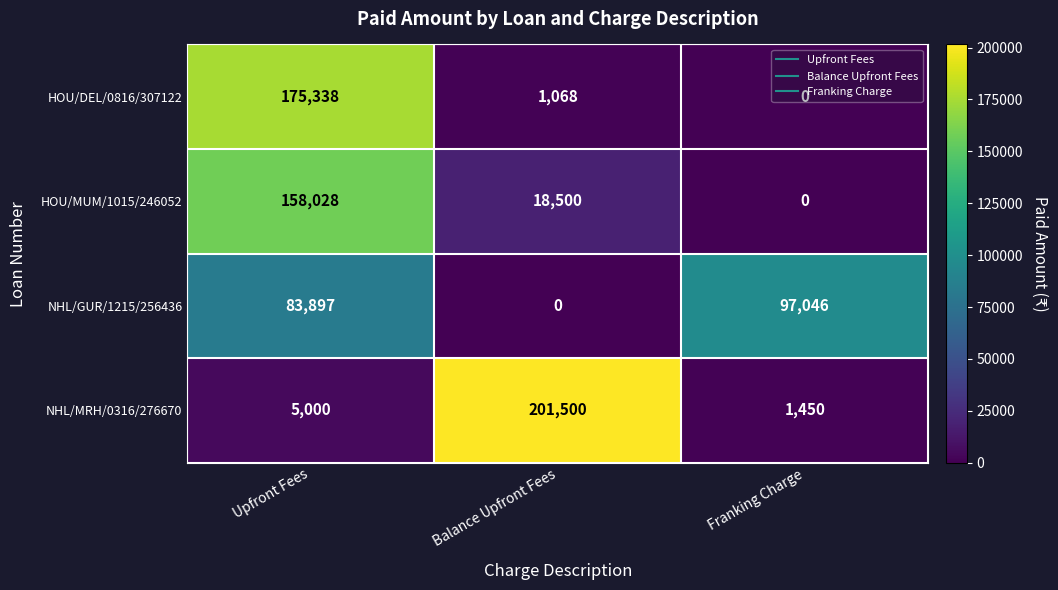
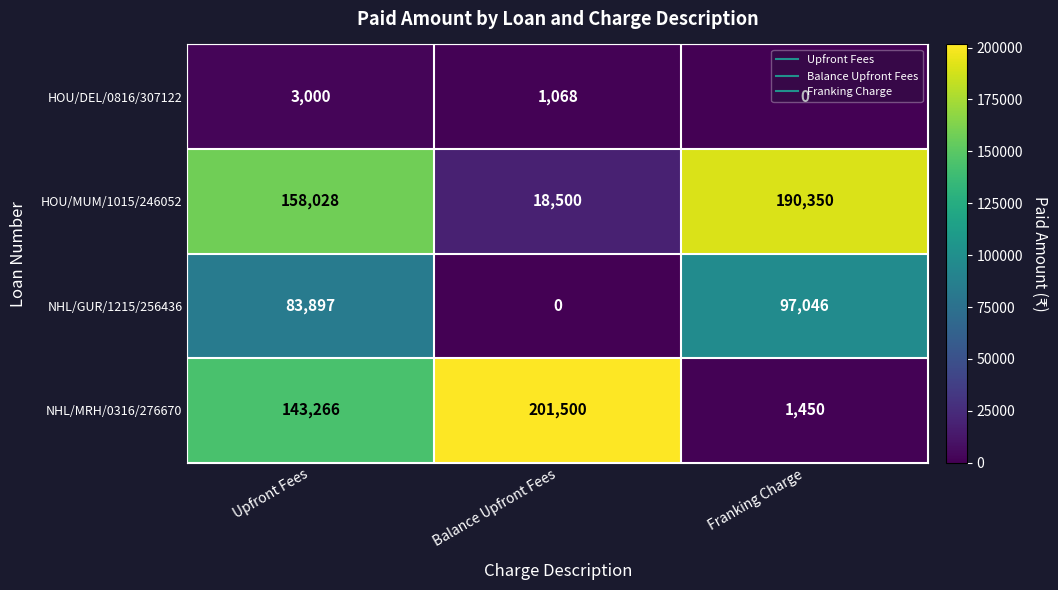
  {
    "HOU/DEL/0816/307122": {
-     "Upfront Fees": "175,338",
+     "Upfront Fees": "3,000",
      "Balance Upfront Fees": "1,068"
    },
    "HOU/MUM/1015/246052": {
      "Upfront Fees": "158,028",
      "Balance Upfront Fees": "18,500",
-     "Franking Charge": "0"
+     "Franking Charge": "190,350"
    },
    "NHL/GUR/1215/256436": {
      "Upfront Fees": "83,897",
      "Balance Upfront Fees": "0",
      "Franking Charge": "97,046"
    },
    "NHL/MRH/0316/276670": {
-     "Upfront Fees": "5,000",
+     "Upfront Fees": "143,266",
      "Balance Upfront Fees": "201,500",
      "Franking Charge": "1,450"
    }
  }
